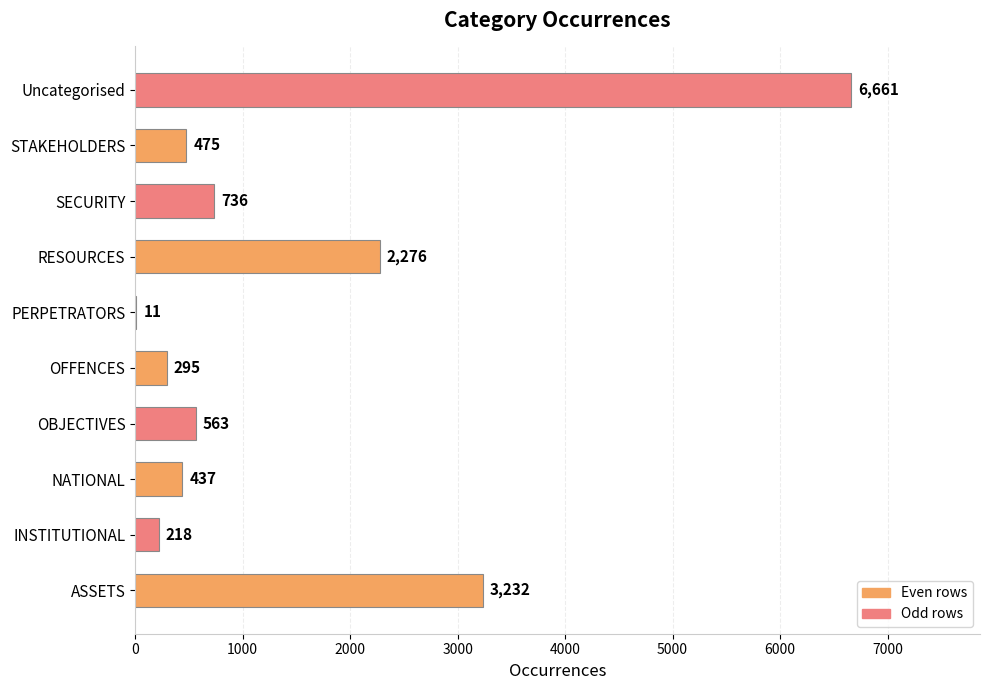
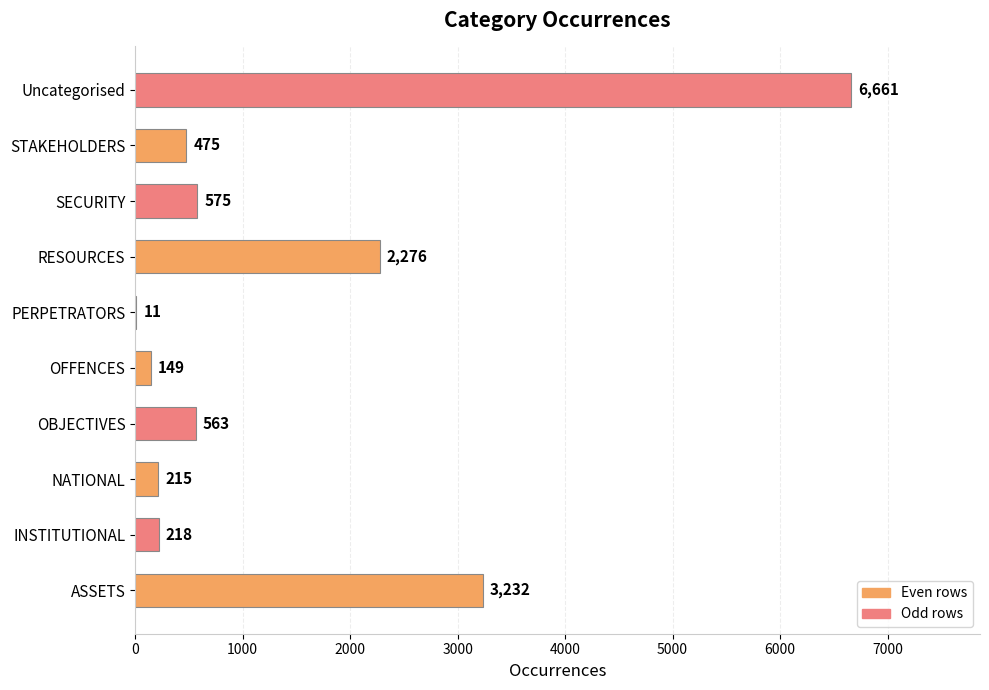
  {
    "Uncategorised": "6,661",
    "STAKEHOLDERS": "475",
-   "SECURITY": "736",
+   "SECURITY": "575",
    "RESOURCES": "2,276",
    "PERPETRATORS": "11",
-   "OFFENCES": "295",
+   "OFFENCES": "149",
    "OBJECTIVES": "563",
-   "NATIONAL": "437",
+   "NATIONAL": "215",
    "INSTITUTIONAL": "218",
    "ASSETS": "3,232"
  }
